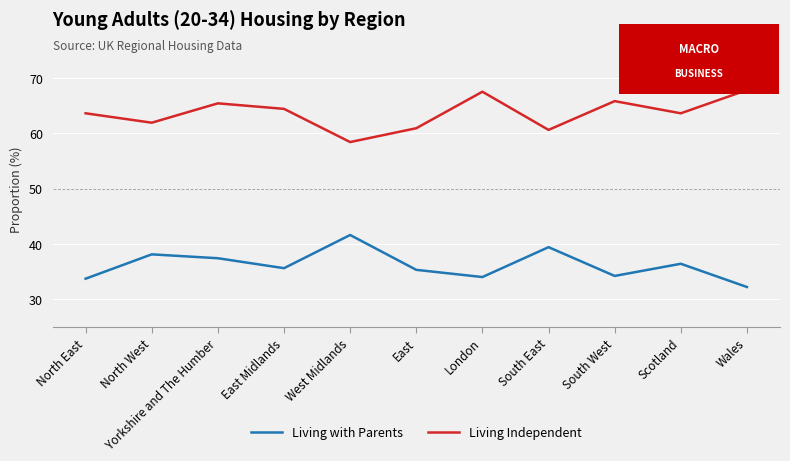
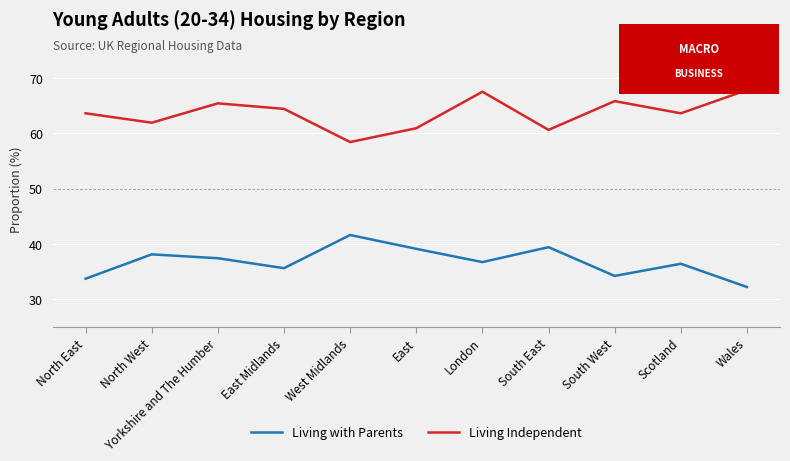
  {
    "Living with Parents": {
      "North East": 34,
      "North West": 38,
      "Yorkshire and The Humber": 37,
      "East Midlands": 36,
      "West Midlands": 42,
-     "East": 35,
-     "London": 34,
+     "East": 39,
+     "London": 37,
      "South East": 39,
      "South West": 34,
      "Scotland": 36,
      "Wales": 32
    },
    "Living Independent": {
      "North East": 64,
      "North West": 62,
      "Yorkshire and The Humber": 65,
      "East Midlands": 64,
      "West Midlands": 58,
      "East": 61,
      "London": 68,
      "South East": 61,
      "South West": 66,
      "Scotland": 64,
      "Wales": 68
    }
  }
